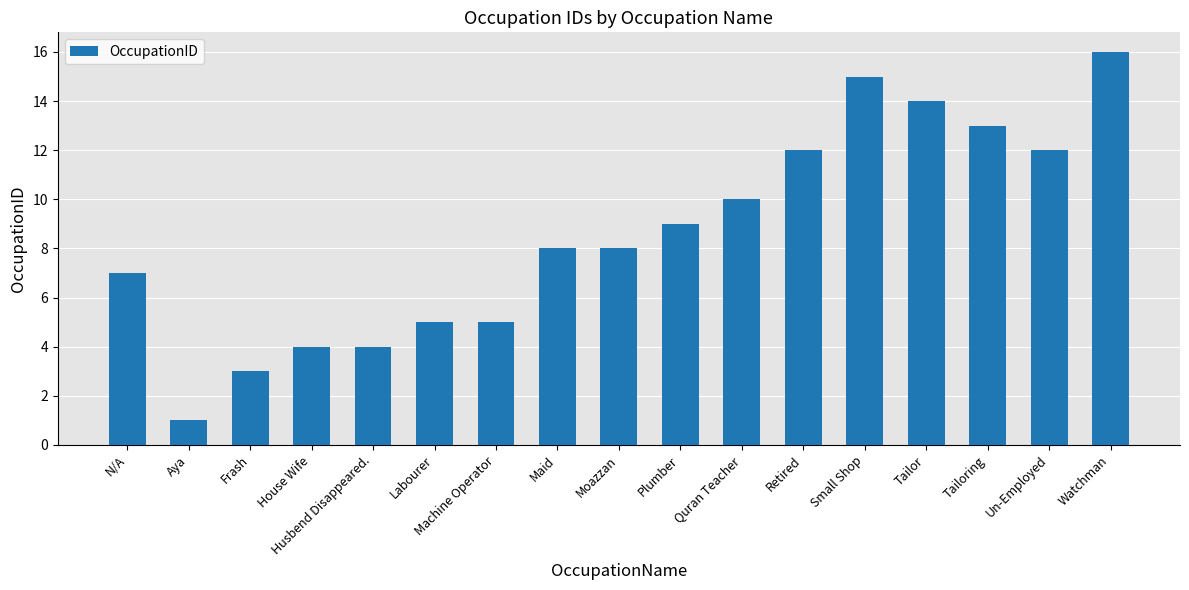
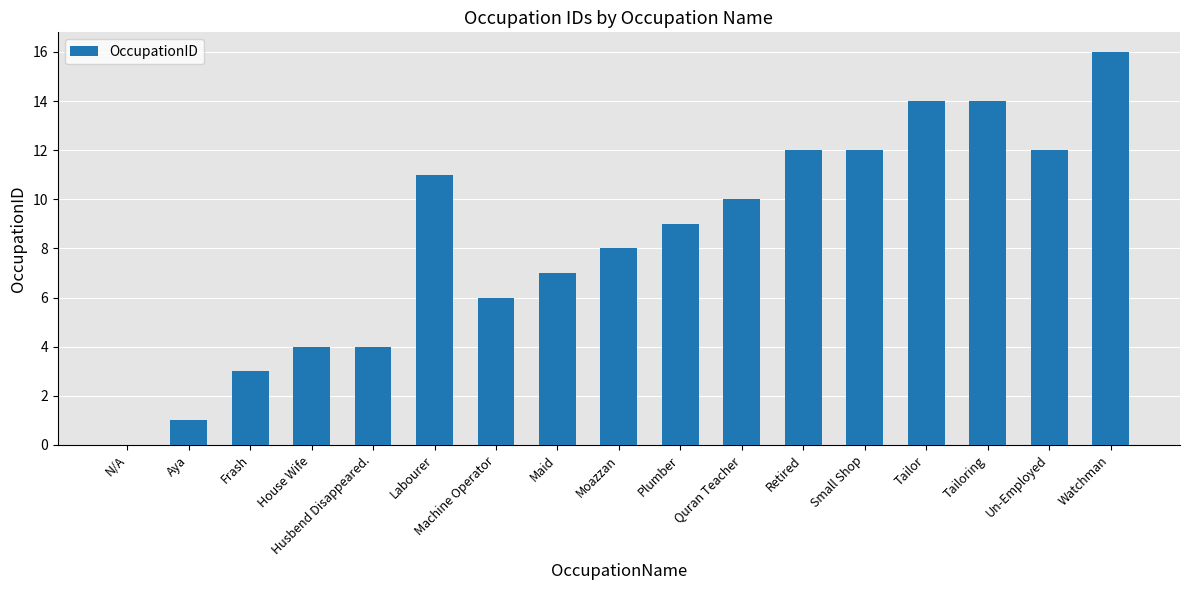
  {
-   "N/A": 7,
+   "N/A": 0,
    "Aya": 1,
    "Frash": 3,
    "House Wife": 4,
    "Husbend Disappeared.": 4,
-   "Labourer": 5,
-   "Machine Operator": 5,
-   "Maid": 8,
+   "Labourer": 11,
+   "Machine Operator": 6,
+   "Maid": 7,
    "Moazzan": 8,
    "Plumber": 9,
    "Quran Teacher": 10,
    "Retired": 12,
-   "Small Shop": 15,
+   "Small Shop": 12,
    "Tailor": 14,
-   "Tailoring": 13,
+   "Tailoring": 14,
    "Un-Employed": 12,
    "Watchman": 16
  }
